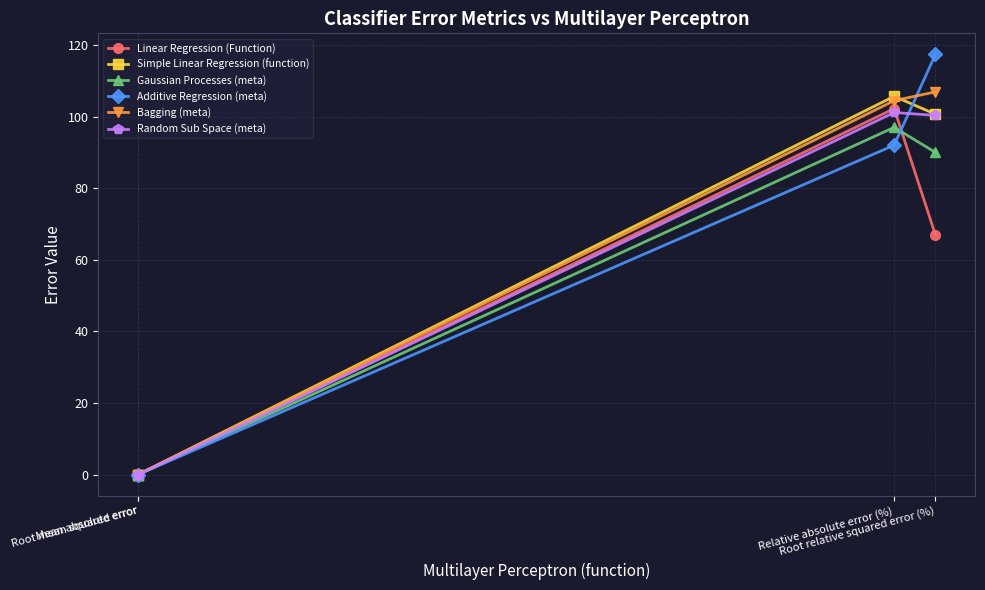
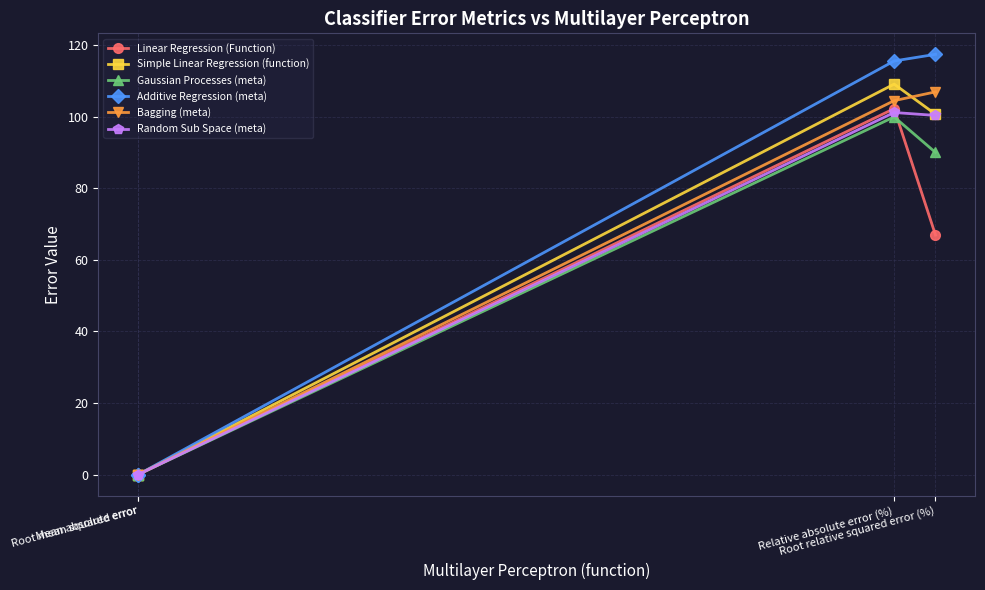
  {
    "Linear Regression (Function)": {
      "Relative absolute error (%)": 102,
      "Root relative squared error (%)": 67
    },
    "Simple Linear Regression (function)": {
-     "Relative absolute error (%)": 106
+     "Relative absolute error (%)": 109
    },
    "Gaussian Processes (meta)": {
-     "Relative absolute error (%)": 97,
+     "Relative absolute error (%)": 100,
      "Root relative squared error (%)": 90
    },
    "Additive Regression (meta)": {
-     "Relative absolute error (%)": 92,
+     "Relative absolute error (%)": 116,
      "Root relative squared error (%)": 117
    },
    "Bagging (meta)": {
      "Relative absolute error (%)": 104,
      "Root relative squared error (%)": 107
    },
    "Random Sub Space (meta)": {
      "Relative absolute error (%)": 101
    }
  }
